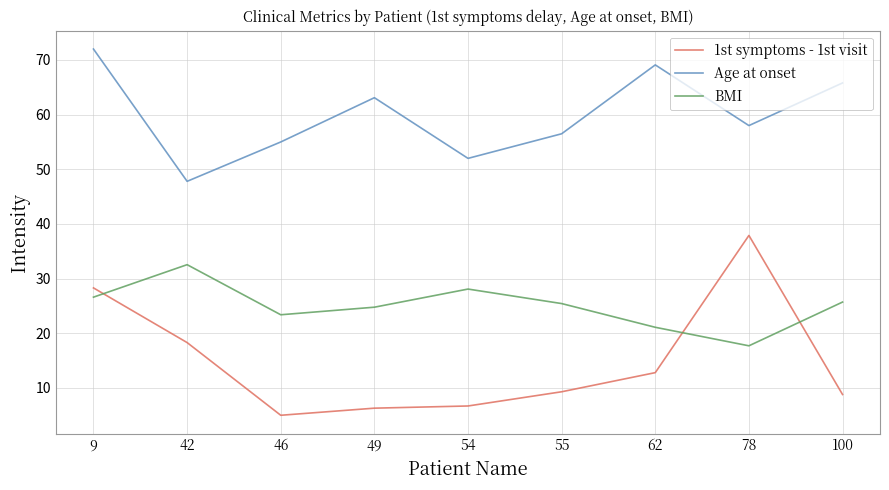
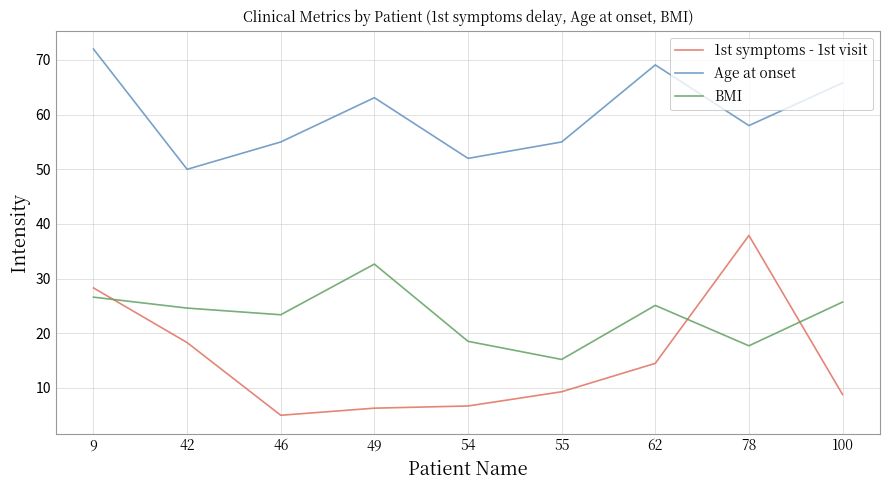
  {
    "1st symptoms - 1st visit": {
      "9": 28,
      "42": 18,
      "46": 5,
      "49": 6,
      "54": 7,
      "55": 9,
-     "62": 13,
+     "62": 15,
      "78": 38,
      "100": 9
    },
    "Age at onset": {
      "9": 72,
-     "42": 48,
+     "42": 50,
      "46": 55,
      "49": 63,
      "54": 52,
-     "55": 57,
+     "55": 55,
      "62": 69,
      "78": 58
    },
    "BMI": {
      "9": 27,
-     "42": 33,
+     "42": 25,
      "46": 23,
-     "49": 25,
-     "54": 28,
-     "55": 25,
-     "62": 21,
+     "49": 33,
+     "54": 19,
+     "55": 15,
+     "62": 25,
      "78": 18,
      "100": 26
    }
  }
